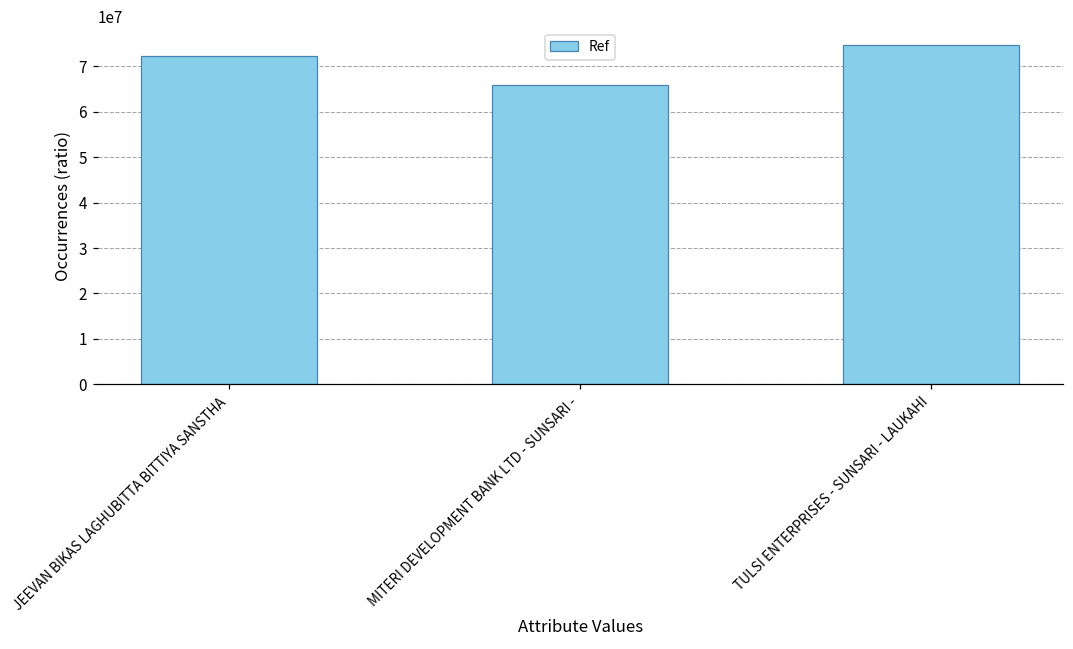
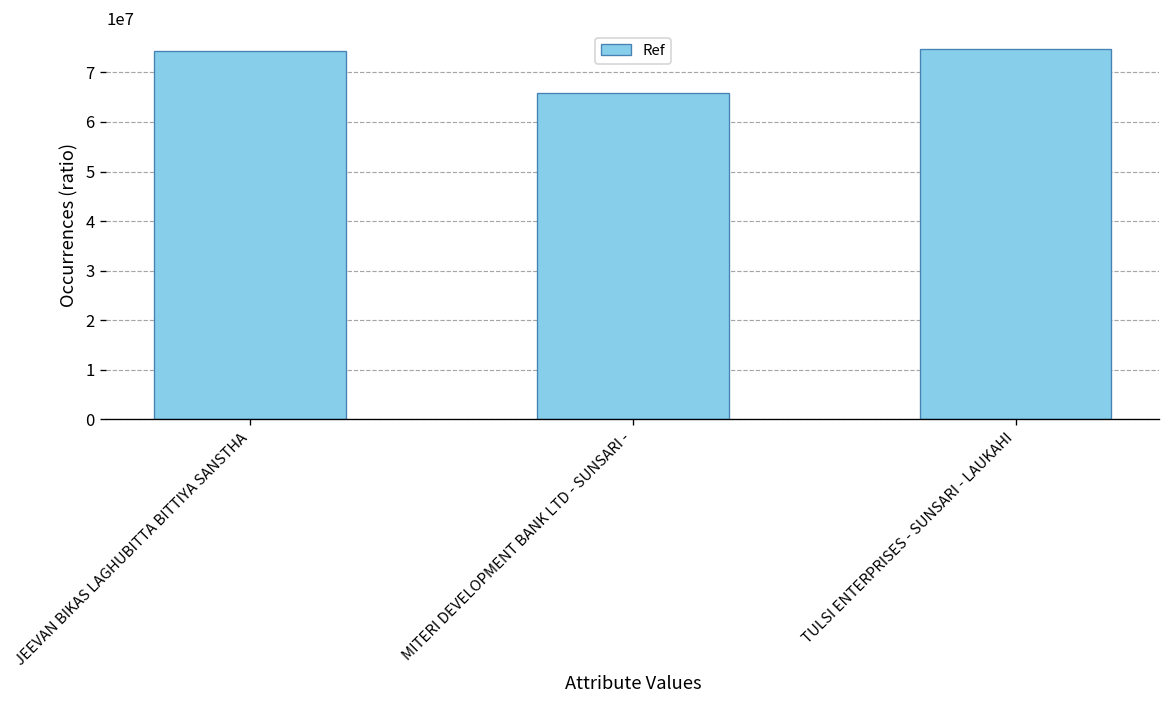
  {
-   "JEEVAN BIKAS LAGHUBITTA BITTIYA SANSTHA": 72000000,
+   "JEEVAN BIKAS LAGHUBITTA BITTIYA SANSTHA": 74000000,
    "MITERI DEVELOPMENT BANK LTD - SUNSARI -": 66000000,
    "TULSI ENTERPRISES - SUNSARI - LAUKAHI": 75000000
  }
